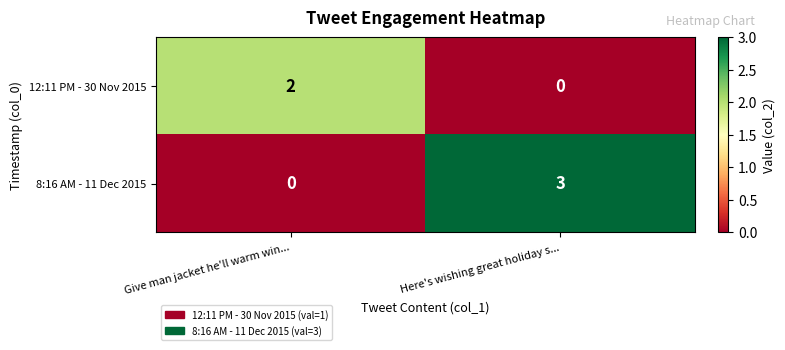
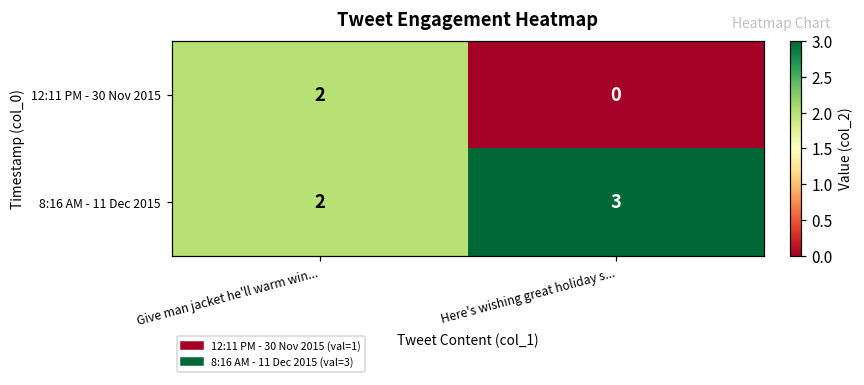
  {
    "12:11 PM - 30 Nov 2015": {
      "Give man jacket he'll warm win...": 2,
      "Here's wishing great holiday s...": 0
    },
    "8:16 AM - 11 Dec 2015": {
-     "Give man jacket he'll warm win...": 0,
+     "Give man jacket he'll warm win...": 2,
      "Here's wishing great holiday s...": 3
    }
  }
